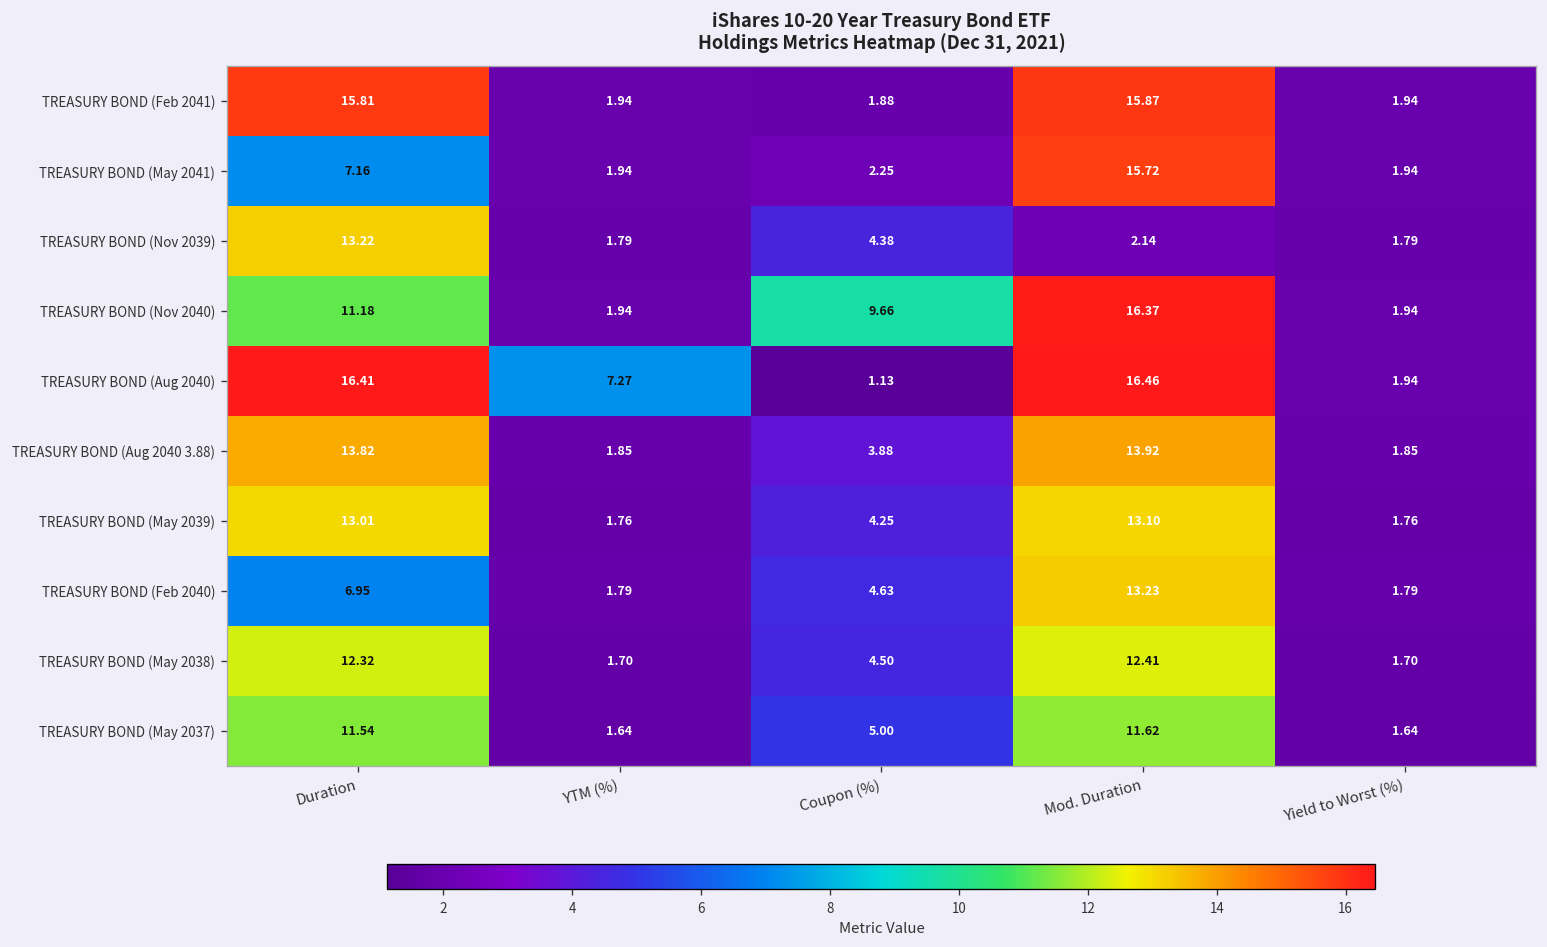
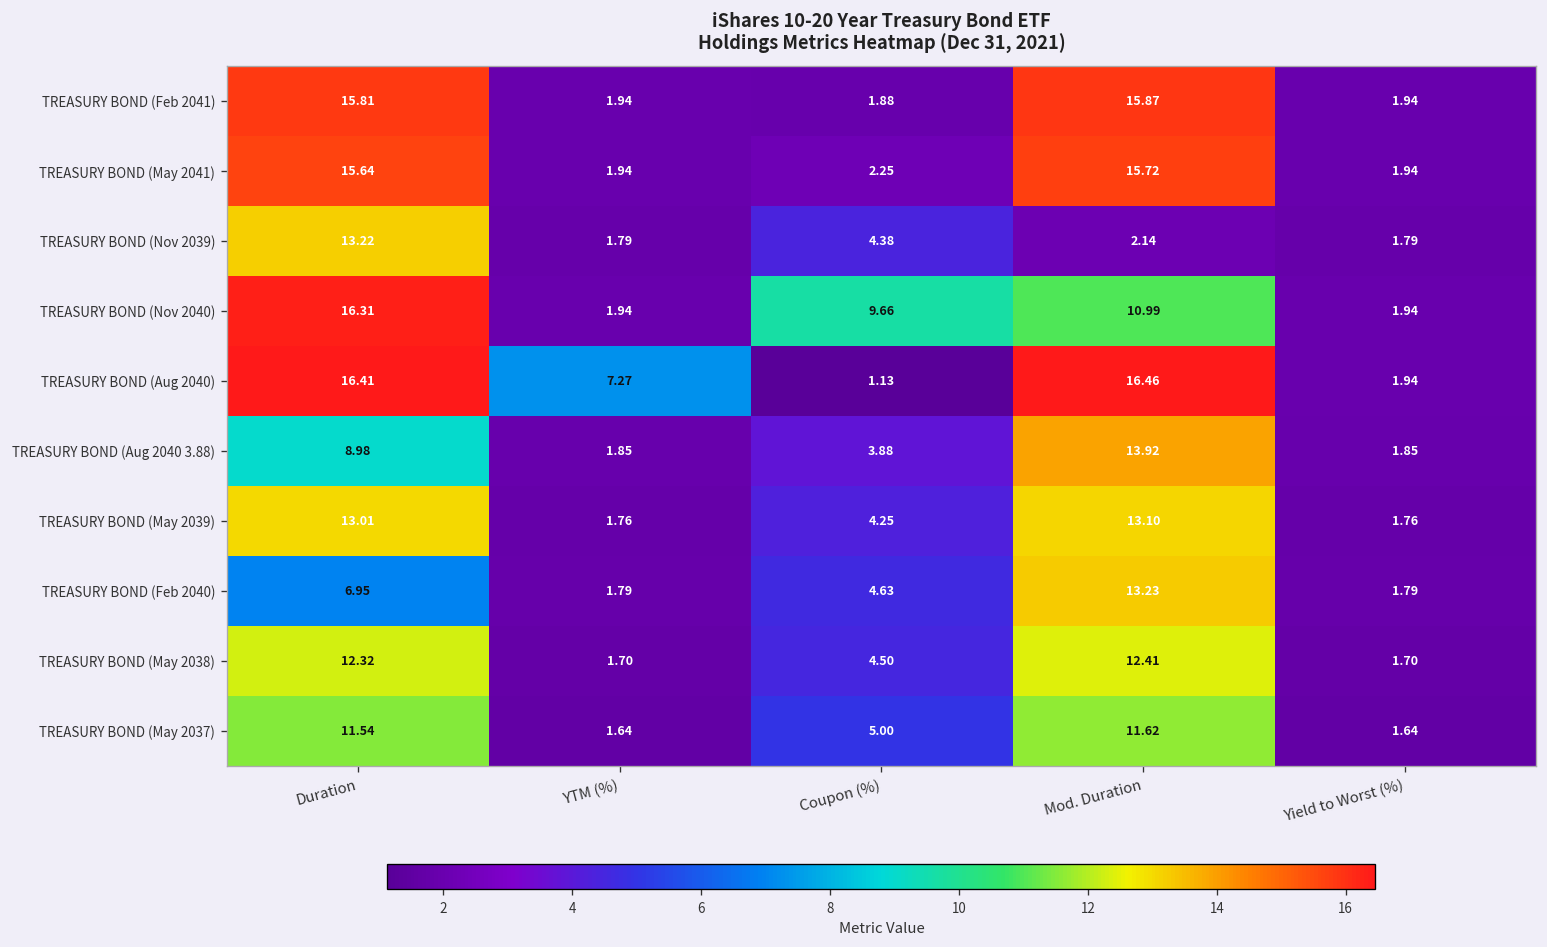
  {
    "TREASURY BOND (Feb 2041)": {
      "Duration": 15.81,
      "YTM (%)": 1.94,
      "Coupon (%)": 1.88,
      "Mod. Duration": 15.87,
      "Yield to Worst (%)": 1.94
    },
    "TREASURY BOND (May 2041)": {
-     "Duration": 7.16,
+     "Duration": 15.64,
      "YTM (%)": 1.94,
      "Coupon (%)": 2.25,
      "Mod. Duration": 15.72,
      "Yield to Worst (%)": 1.94
    },
    "TREASURY BOND (Nov 2039)": {
      "Duration": 13.22,
      "YTM (%)": 1.79,
      "Coupon (%)": 4.38,
      "Mod. Duration": 2.14,
      "Yield to Worst (%)": 1.79
    },
    "TREASURY BOND (Nov 2040)": {
-     "Duration": 11.18,
+     "Duration": 16.31,
      "YTM (%)": 1.94,
      "Coupon (%)": 9.66,
-     "Mod. Duration": 16.37,
+     "Mod. Duration": 10.99,
      "Yield to Worst (%)": 1.94
    },
    "TREASURY BOND (Aug 2040)": {
      "Duration": 16.41,
      "YTM (%)": 7.27,
      "Coupon (%)": 1.13,
      "Mod. Duration": 16.46,
      "Yield to Worst (%)": 1.94
    },
    "TREASURY BOND (Aug 2040 3.88)": {
-     "Duration": 13.82,
+     "Duration": 8.98,
      "YTM (%)": 1.85,
      "Coupon (%)": 3.88,
      "Mod. Duration": 13.92,
      "Yield to Worst (%)": 1.85
    },
    "TREASURY BOND (May 2039)": {
      "Duration": 13.01,
      "YTM (%)": 1.76,
      "Coupon (%)": 4.25,
      "Mod. Duration": 13.10,
      "Yield to Worst (%)": 1.76
    },
    "TREASURY BOND (Feb 2040)": {
      "Duration": 6.95,
      "YTM (%)": 1.79,
      "Coupon (%)": 4.63,
      "Mod. Duration": 13.23,
      "Yield to Worst (%)": 1.79
    },
    "TREASURY BOND (May 2038)": {
      "Duration": 12.32,
      "YTM (%)": 1.70,
      "Coupon (%)": 4.50,
      "Mod. Duration": 12.41,
      "Yield to Worst (%)": 1.70
    },
    "TREASURY BOND (May 2037)": {
      "Duration": 11.54,
      "YTM (%)": 1.64,
      "Coupon (%)": 5.00,
      "Mod. Duration": 11.62,
      "Yield to Worst (%)": 1.64
    }
  }
